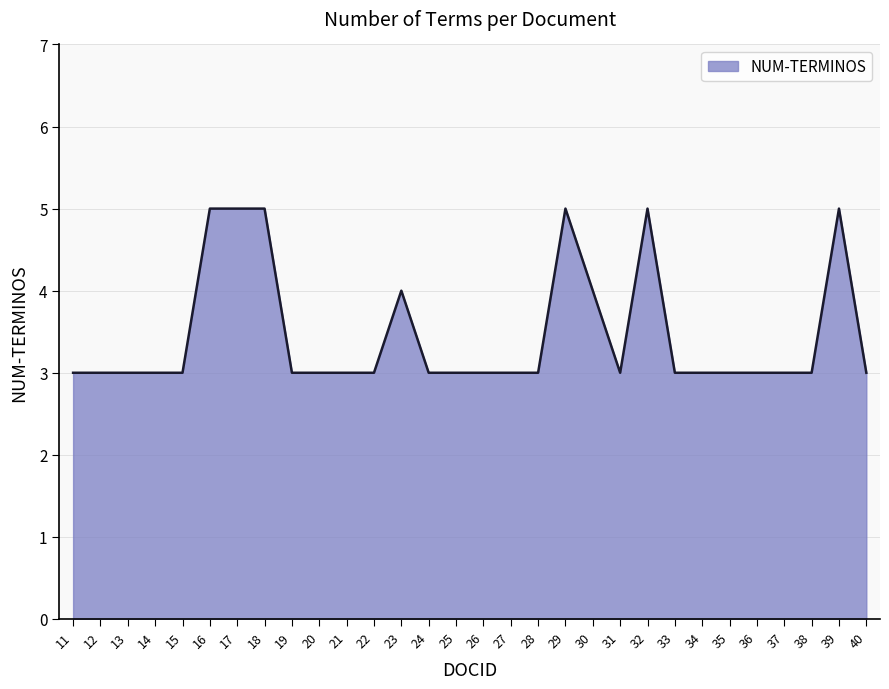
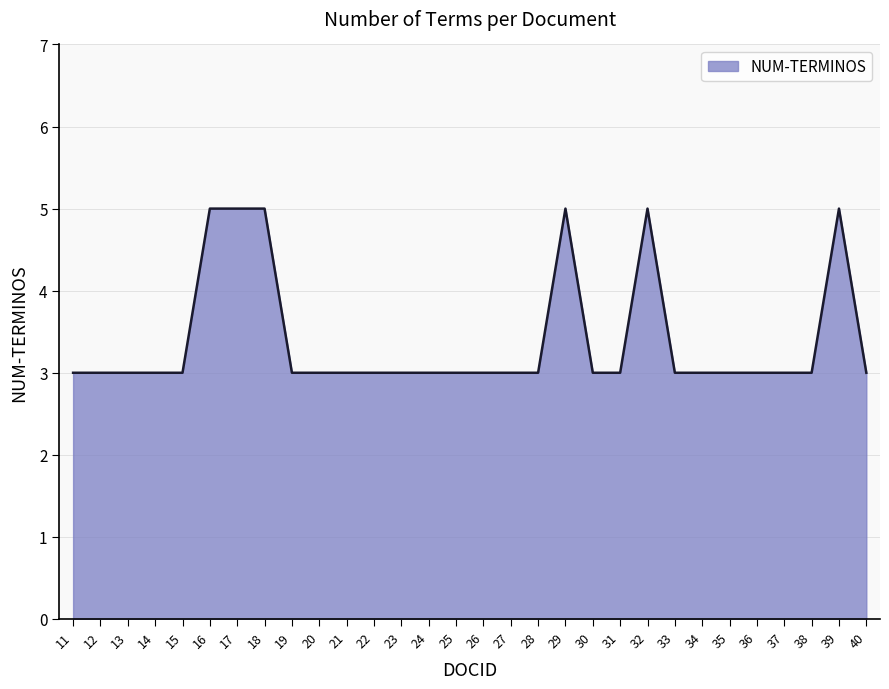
  {
    "11": 3,
    "12": 3,
    "13": 3,
    "14": 3,
    "15": 3,
    "16": 5,
    "17": 5,
    "18": 5,
    "19": 3,
    "20": 3,
    "21": 3,
    "22": 3,
-   "23": 4,
+   "23": 3,
    "24": 3,
    "25": 3,
    "26": 3,
    "27": 3,
    "28": 3,
    "29": 5,
-   "30": 4,
+   "30": 3,
    "31": 3,
    "32": 5,
    "33": 3,
    "34": 3,
    "35": 3,
    "36": 3,
    "37": 3,
    "38": 3,
    "39": 5,
    "40": 3
  }
